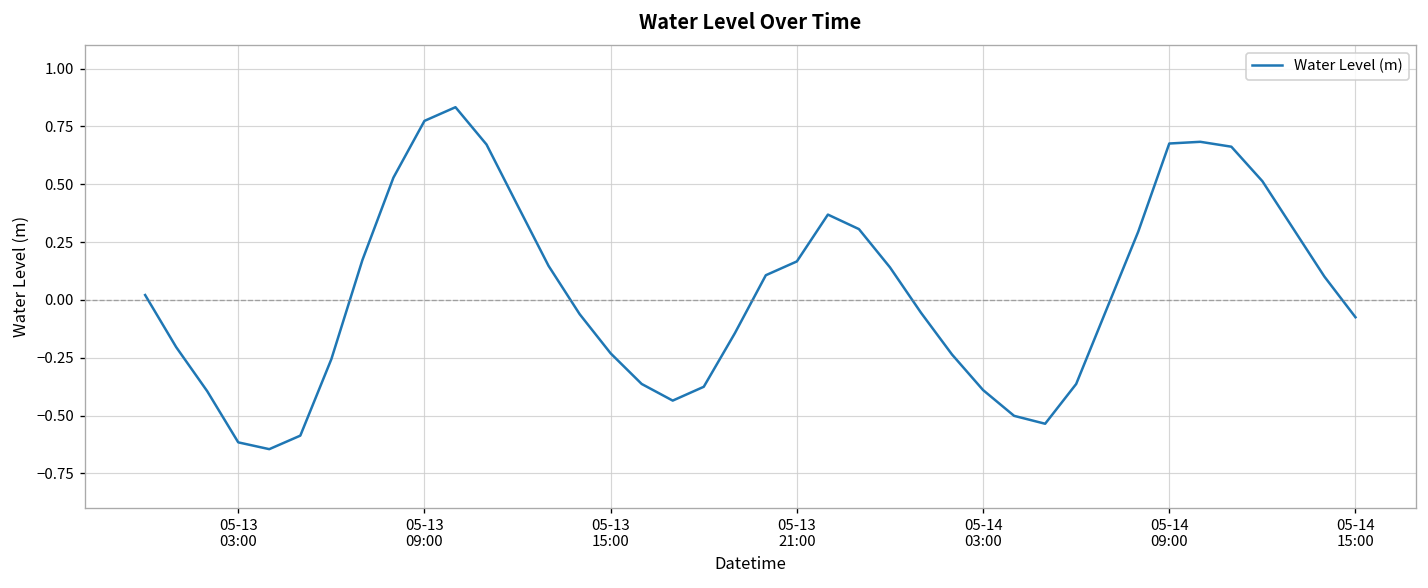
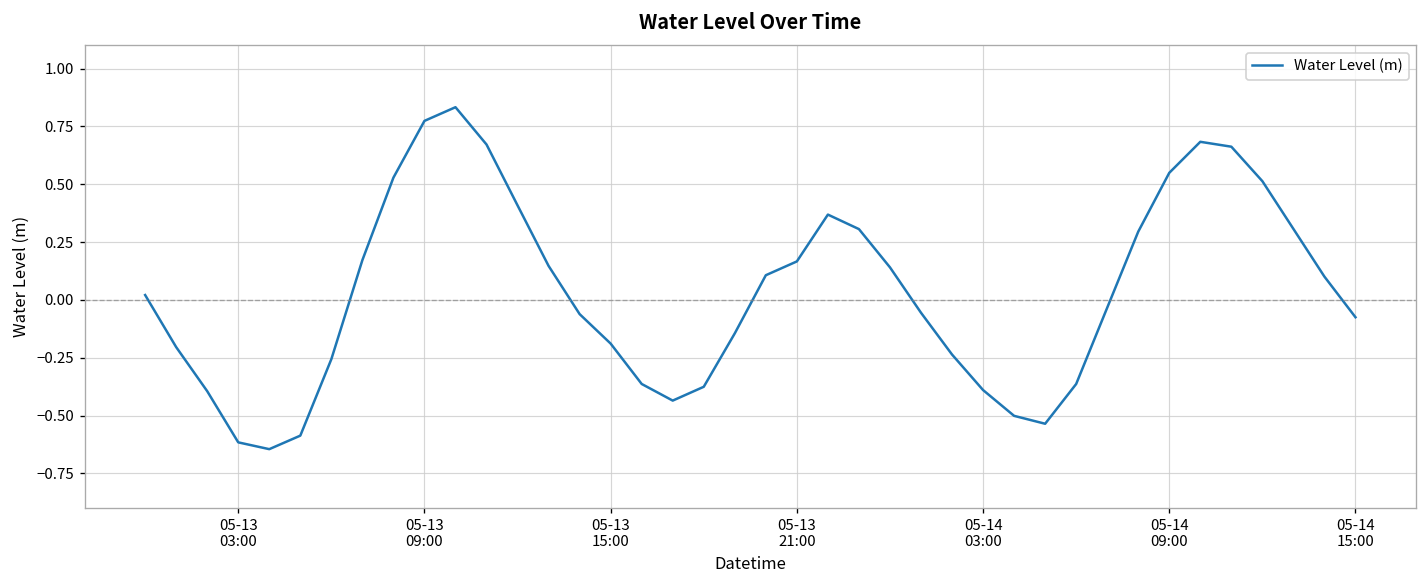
  {
    "05-13 03:00": -0.62,
    "05-13 09:00": 0.77,
-   "05-13 15:00": -0.23,
+   "05-13 15:00": -0.19,
    "05-13 21:00": 0.17,
    "05-14 03:00": -0.39,
-   "05-14 09:00": 0.68,
+   "05-14 09:00": 0.55,
    "05-14 15:00": -0.07
  }
